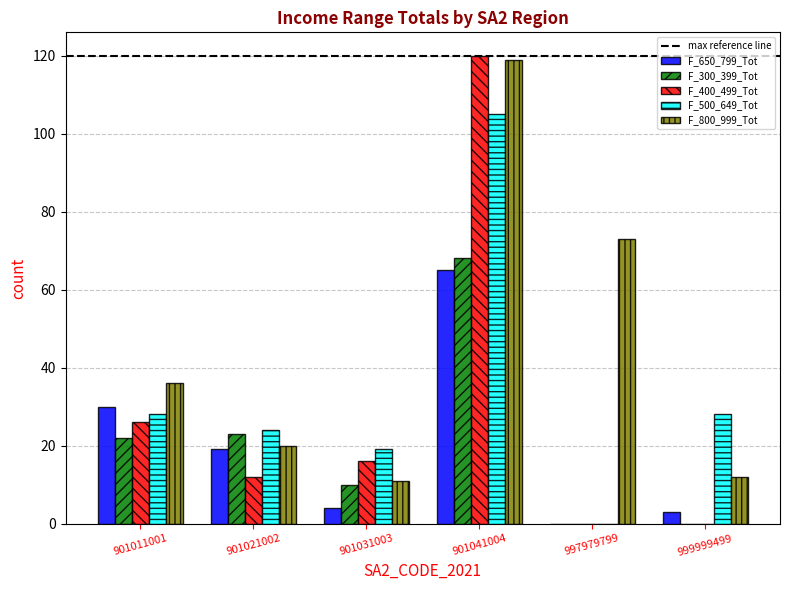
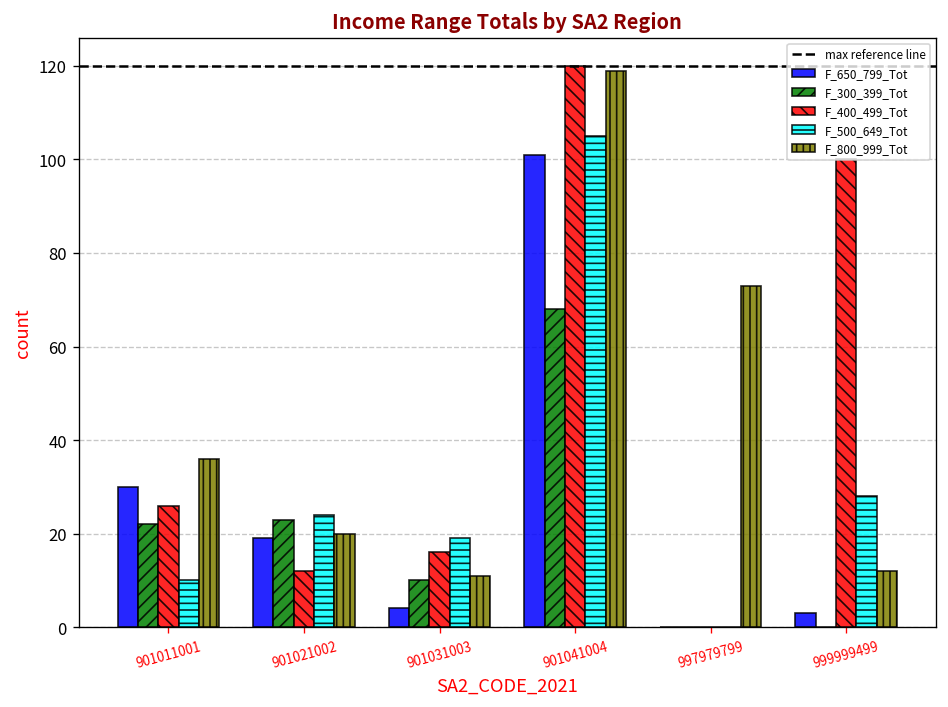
  {
    "F_650_799_Tot": {
      "901011001": 30,
      "901021002": 19,
      "901031003": 4,
-     "901041004": 65,
+     "901041004": 101,
      "997979799": 0,
      "999999499": 3
    },
    "F_300_399_Tot": {
      "901011001": 22,
      "901021002": 23,
      "901031003": 10,
      "901041004": 68,
      "997979799": 0,
      "999999499": 0
    },
    "F_400_499_Tot": {
      "901011001": 26,
      "901021002": 12,
      "901031003": 16,
      "901041004": 120,
      "997979799": 0,
-     "999999499": 0
+     "999999499": 100
    },
    "F_500_649_Tot": {
-     "901011001": 28,
+     "901011001": 10,
      "901021002": 24,
      "901031003": 19,
      "901041004": 105,
      "997979799": 0,
      "999999499": 28
    },
    "F_800_999_Tot": {
      "901011001": 36,
      "901021002": 20,
      "901031003": 11,
      "901041004": 119,
      "997979799": 73,
      "999999499": 12
    }
  }
